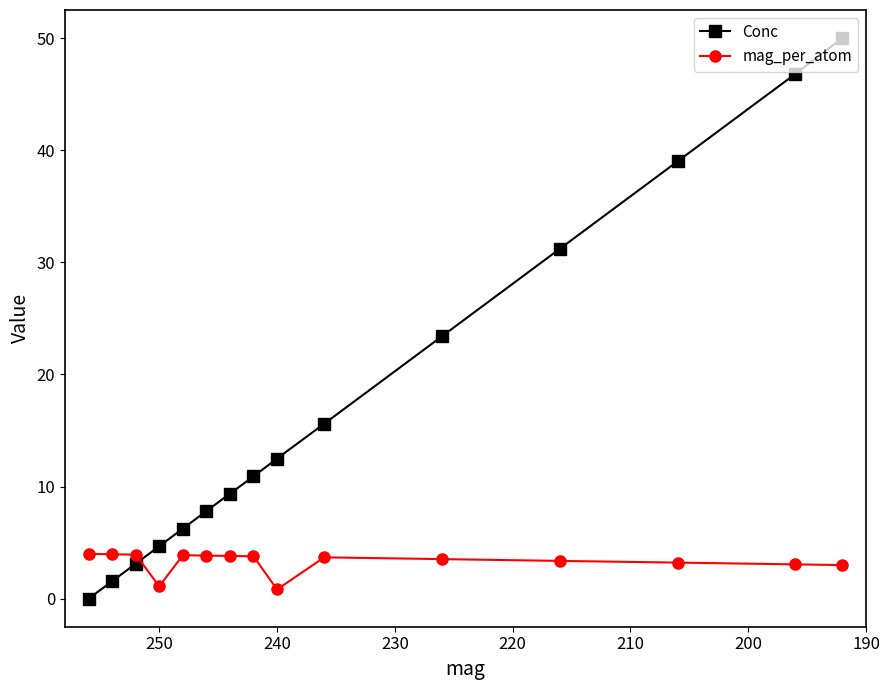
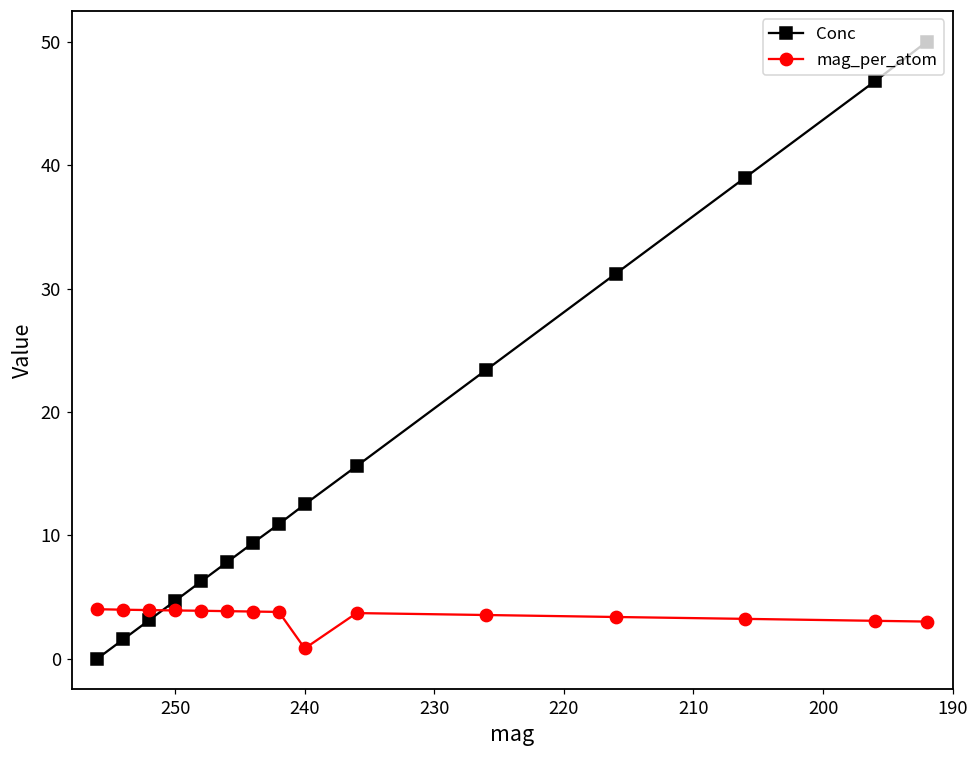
  {
    "Conc": {
      "250": 4.7,
      "240": 12.5
    },
    "mag_per_atom": {
-     "250": 1.1,
+     "250": 3.9,
      "240": 0.8
    }
  }
